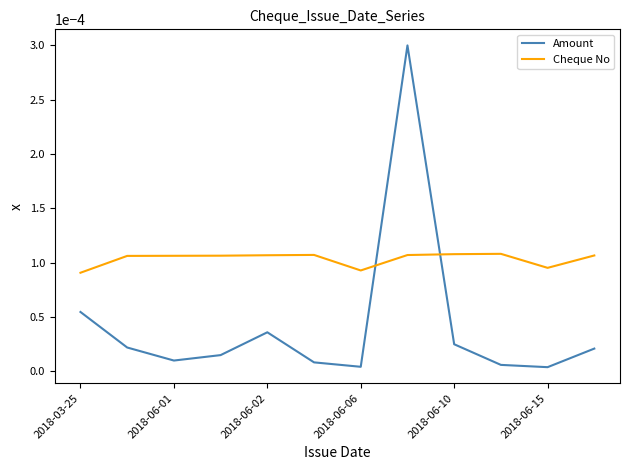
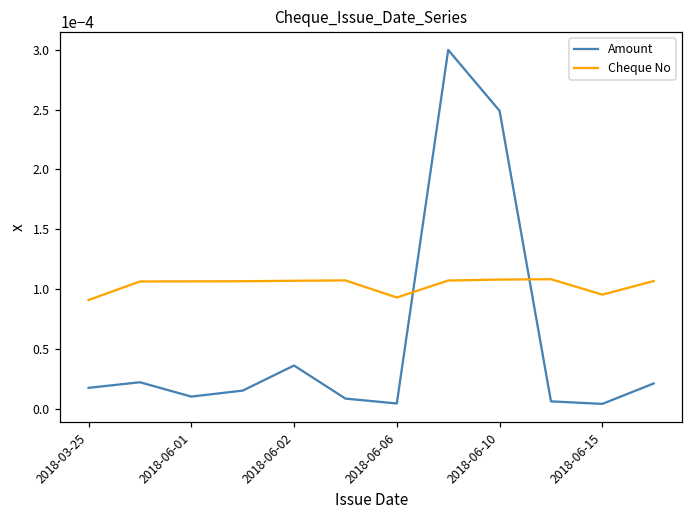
  {
    "Amount": {
-     "2018-03-25": 0.000055,
+     "2018-03-25": 0.000017,
      "2018-06-06": 0.000004,
-     "2018-06-10": 0.000025,
+     "2018-06-10": 0.000249,
      "2018-06-15": 0.000004
    },
    "Cheque No": {
      "2018-03-25": 0.000091,
      "2018-06-06": 0.000093,
      "2018-06-10": 0.000108,
      "2018-06-15": 0.000095
    }
  }
